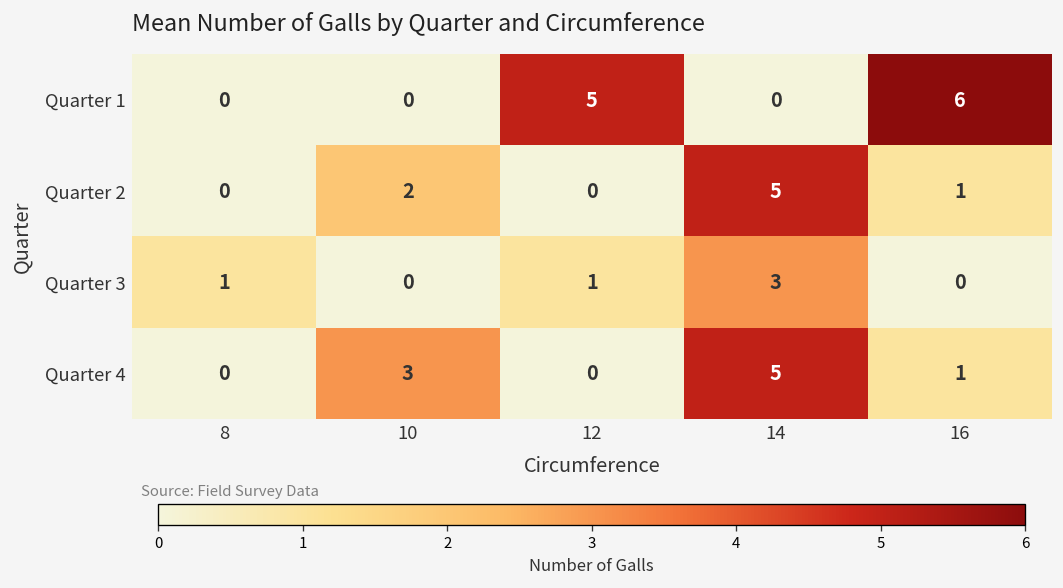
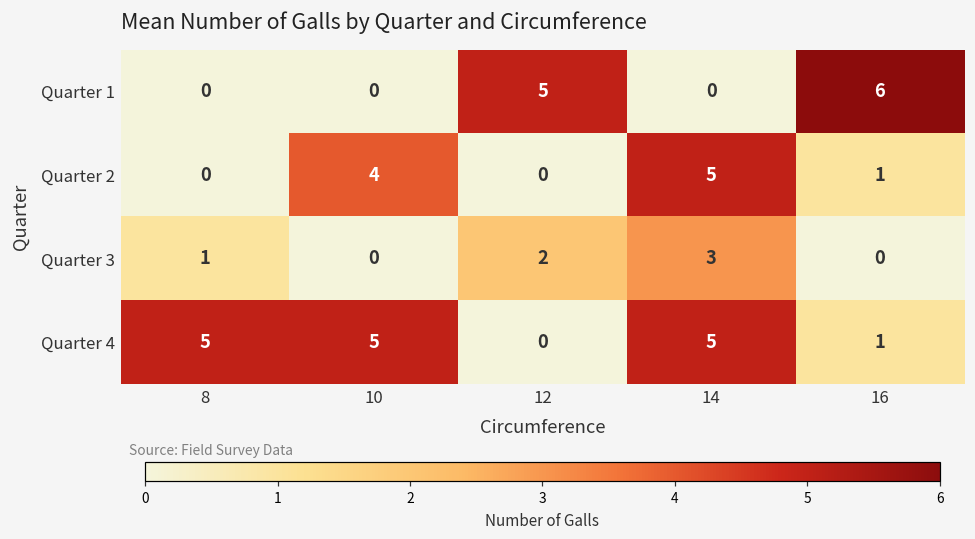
  {
    "Quarter 1": {
      "8": 0,
      "10": 0,
      "12": 5,
      "14": 0,
      "16": 6
    },
    "Quarter 2": {
      "8": 0,
-     "10": 2,
+     "10": 4,
      "12": 0,
      "14": 5,
      "16": 1
    },
    "Quarter 3": {
      "8": 1,
      "10": 0,
-     "12": 1,
+     "12": 2,
      "14": 3,
      "16": 0
    },
    "Quarter 4": {
-     "8": 0,
-     "10": 3,
+     "8": 5,
+     "10": 5,
      "12": 0,
      "14": 5,
      "16": 1
    }
  }
